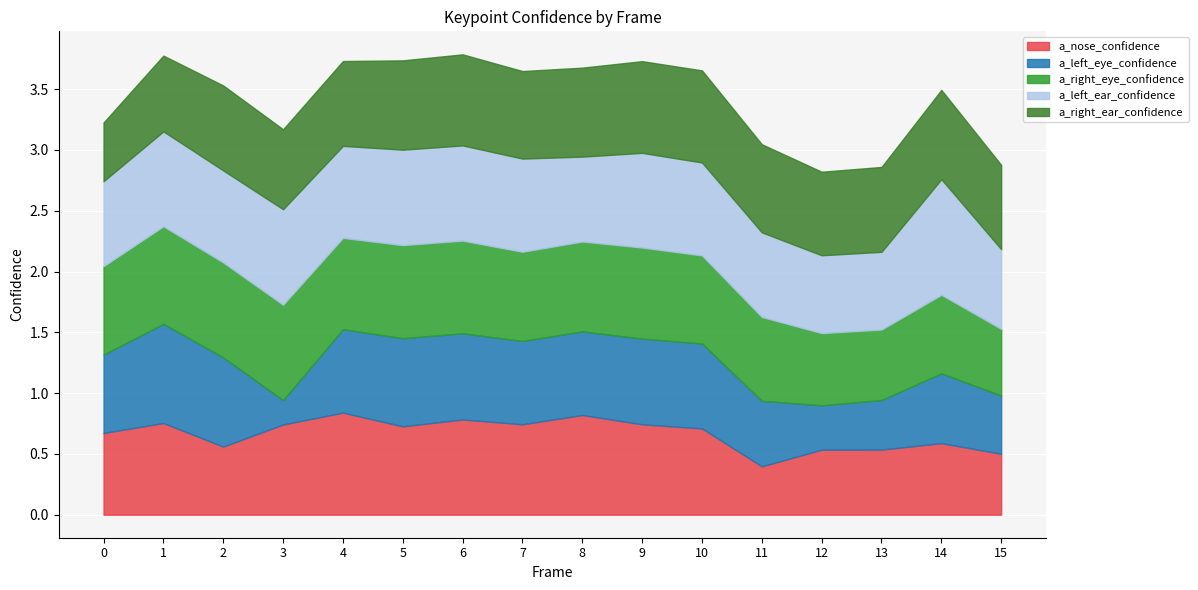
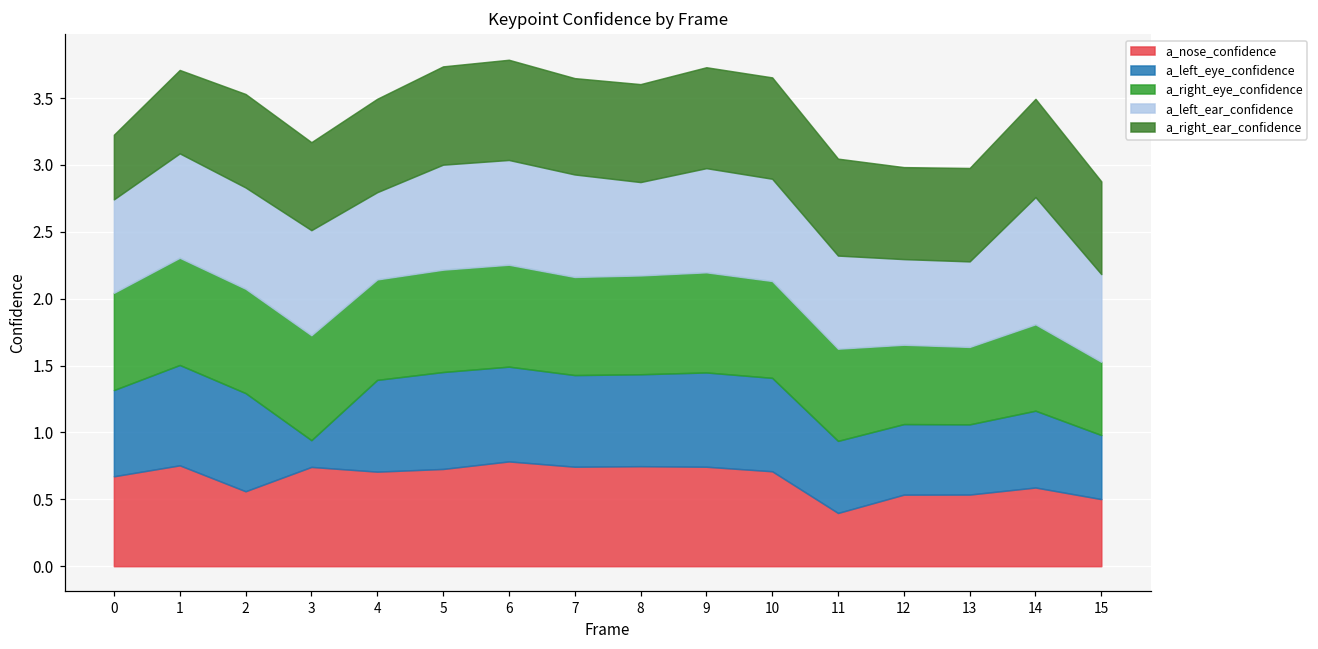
  {
    "a_nose_confidence": {
      "0": 0.67,
      "1": 0.75,
      "2": 0.56,
      "3": 0.74,
-     "4": 0.84,
+     "4": 0.71,
      "5": 0.73,
      "6": 0.78,
      "7": 0.74,
-     "8": 0.82,
+     "8": 0.75,
      "9": 0.74,
      "10": 0.71,
      "11": 0.40,
      "12": 0.53,
      "13": 0.54,
      "14": 0.59,
      "15": 0.50
    },
    "a_left_eye_confidence": {
      "0": 0.64,
-     "1": 0.82,
+     "1": 0.75,
      "2": 0.73,
      "3": 0.20,
      "4": 0.69,
      "5": 0.72,
      "6": 0.71,
      "7": 0.69,
      "8": 0.69,
      "9": 0.70,
      "10": 0.70,
      "11": 0.54,
-     "12": 0.36,
-     "13": 0.41,
+     "12": 0.53,
+     "13": 0.52,
      "14": 0.57,
      "15": 0.48
    },
    "a_left_ear_confidence": {
      "0": 0.70,
      "1": 0.78,
      "2": 0.76,
      "3": 0.79,
-     "4": 0.76,
+     "4": 0.65,
      "5": 0.78,
      "6": 0.78,
      "7": 0.77,
      "8": 0.70,
      "9": 0.78,
      "10": 0.76,
      "11": 0.70,
      "12": 0.64,
      "13": 0.64,
      "14": 0.95,
      "15": 0.66
    }
  }
